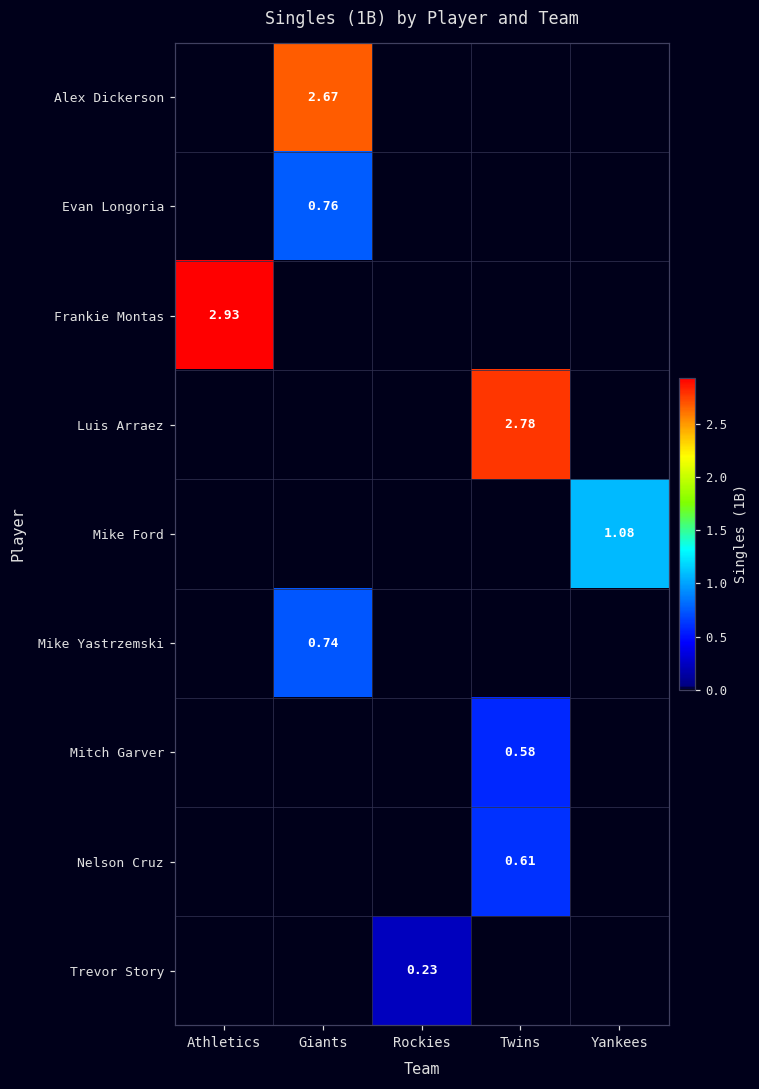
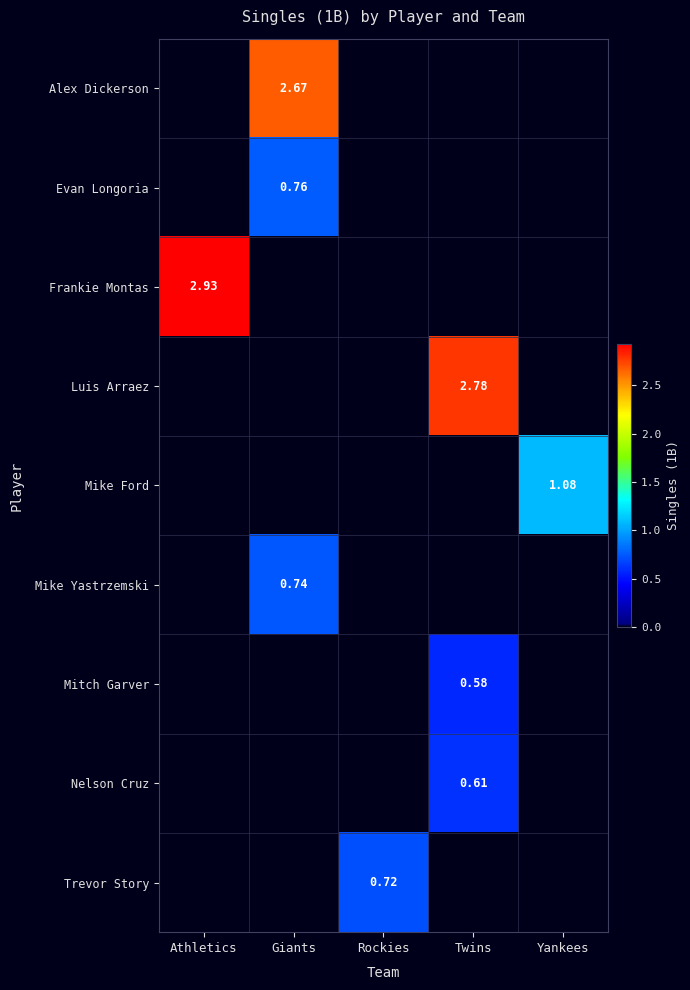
  {
    "Alex Dickerson": {
      "Giants": 2.67
    },
    "Evan Longoria": {
      "Giants": 0.76
    },
    "Frankie Montas": {
      "Athletics": 2.93
    },
    "Luis Arraez": {
      "Twins": 2.78
    },
    "Mike Ford": {
      "Yankees": 1.08
    },
    "Mike Yastrzemski": {
      "Giants": 0.74
    },
    "Mitch Garver": {
      "Twins": 0.58
    },
    "Nelson Cruz": {
      "Twins": 0.61
    },
    "Trevor Story": {
-     "Rockies": 0.23
+     "Rockies": 0.72
    }
  }
